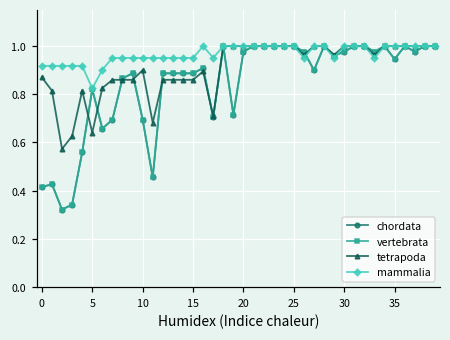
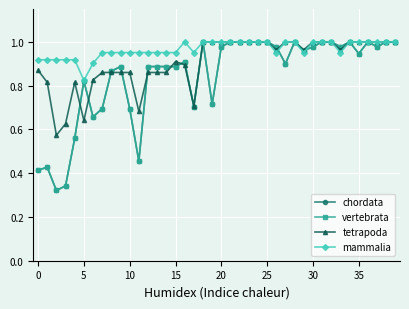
  {
    "tetrapoda": {
      "0": 0.87,
      "5": 0.64,
-     "10": 0.90,
-     "15": 0.86
+     "10": 0.86,
+     "15": 0.91
    }
  }
